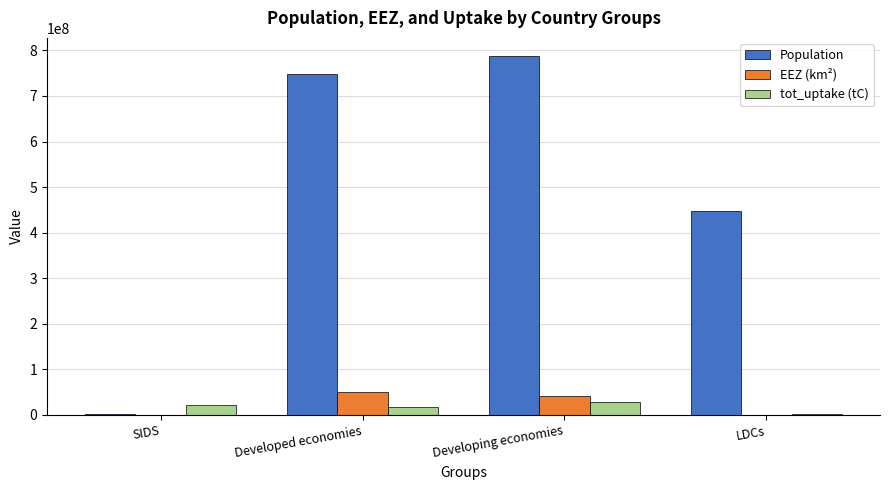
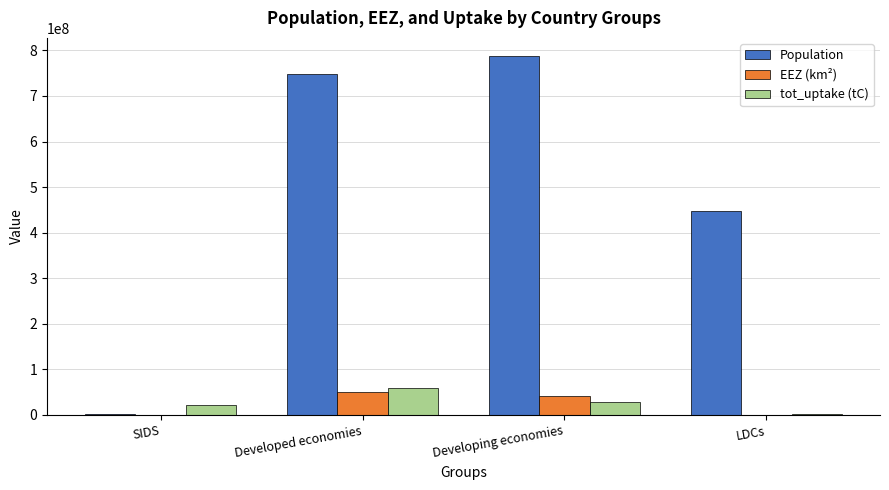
  {
    "Population": {
      "Developed economies": 750000000,
      "Developing economies": 790000000,
      "LDCs": 450000000
    },
    "EEZ (km²)": {
      "Developed economies": 50000000,
      "Developing economies": 40000000
    },
    "tot_uptake (tC)": {
      "SIDS": 20000000,
-     "Developed economies": 20000000,
+     "Developed economies": 60000000,
      "Developing economies": 30000000
    }
  }
